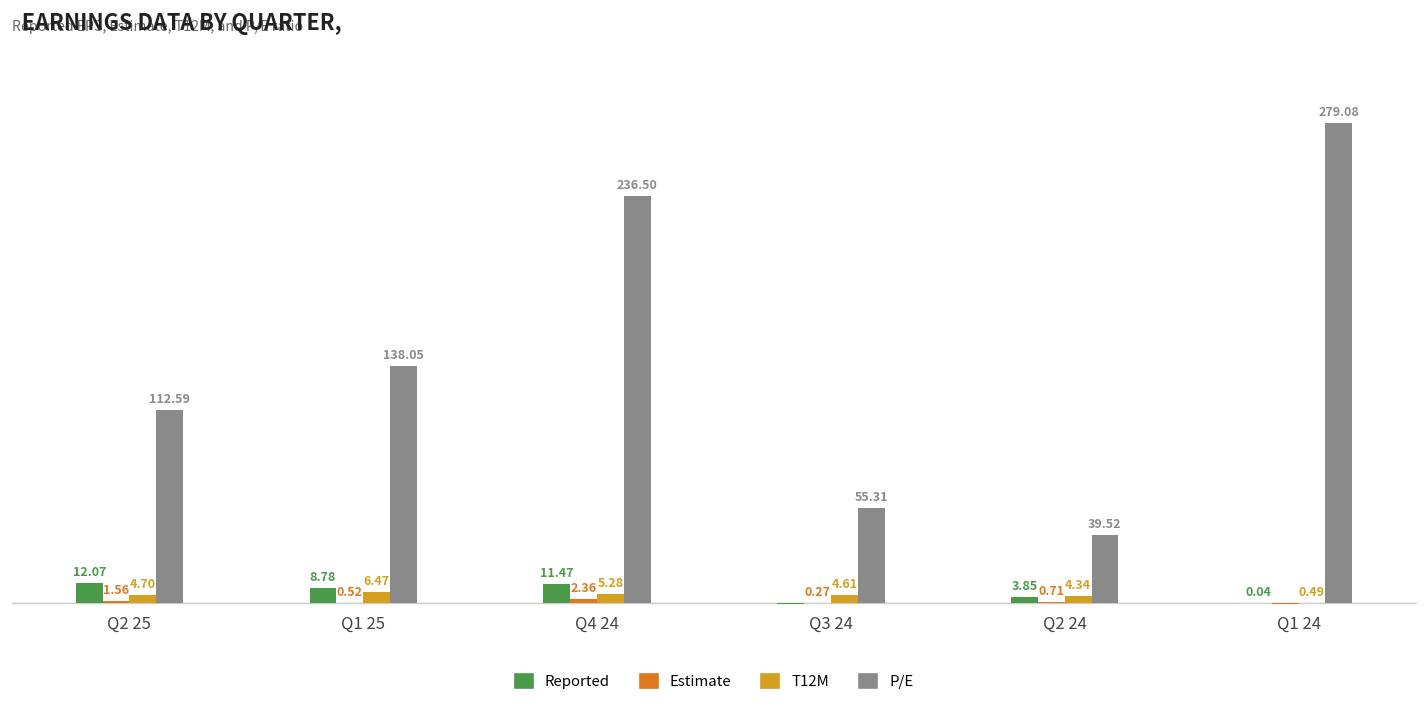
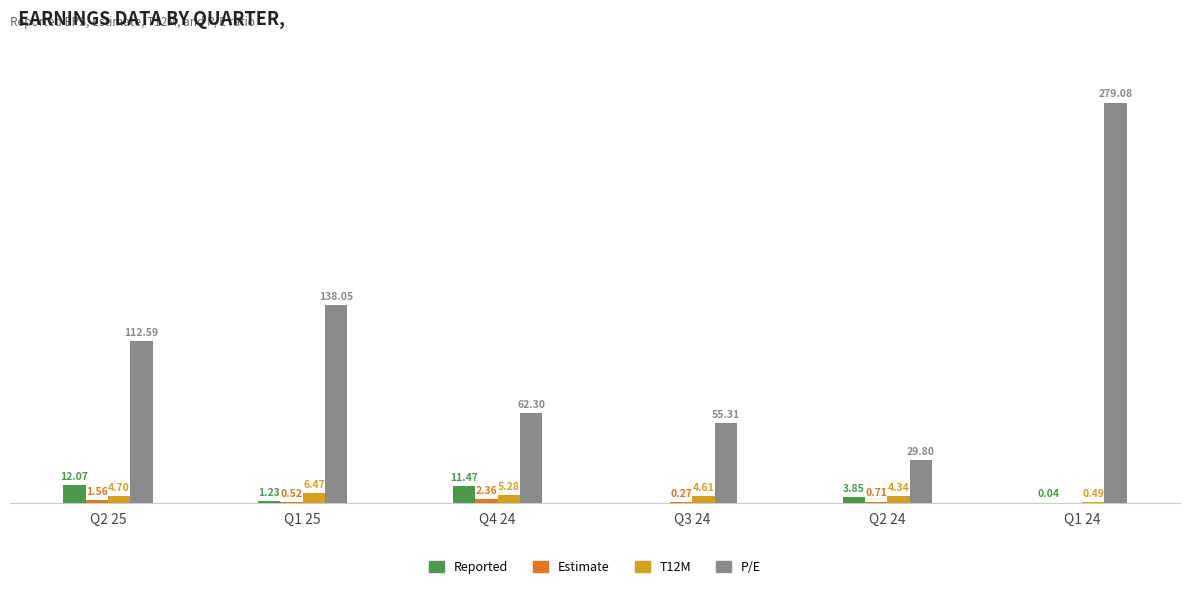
  {
    "Reported": {
      "Q2 25": 12.07,
-     "Q1 25": 8.78,
+     "Q1 25": 1.23,
      "Q4 24": 11.47,
      "Q2 24": 3.85,
      "Q1 24": 0.04
    },
    "P/E": {
      "Q2 25": 112.59,
      "Q1 25": 138.05,
-     "Q4 24": 236.50,
+     "Q4 24": 62.30,
      "Q3 24": 55.31,
-     "Q2 24": 39.52,
+     "Q2 24": 29.80,
      "Q1 24": 279.08
    }
  }
